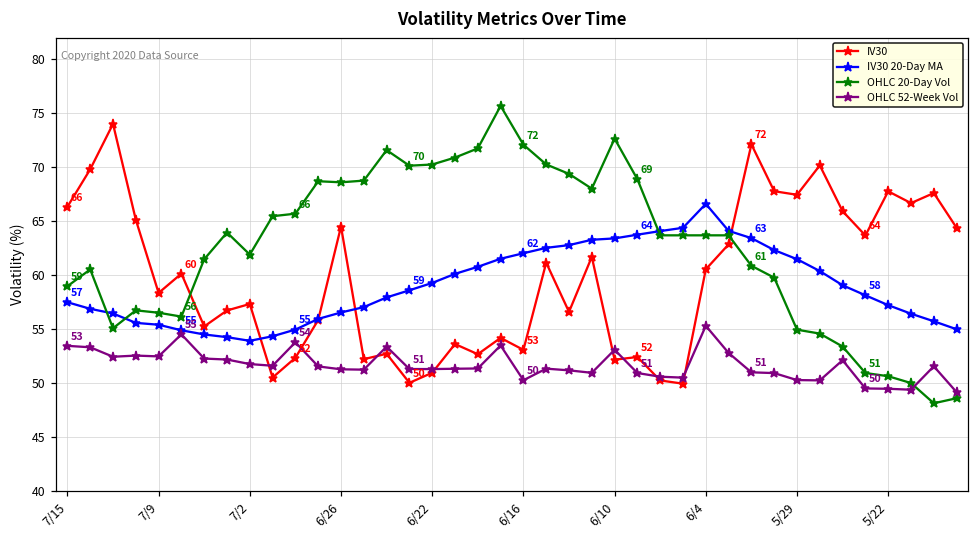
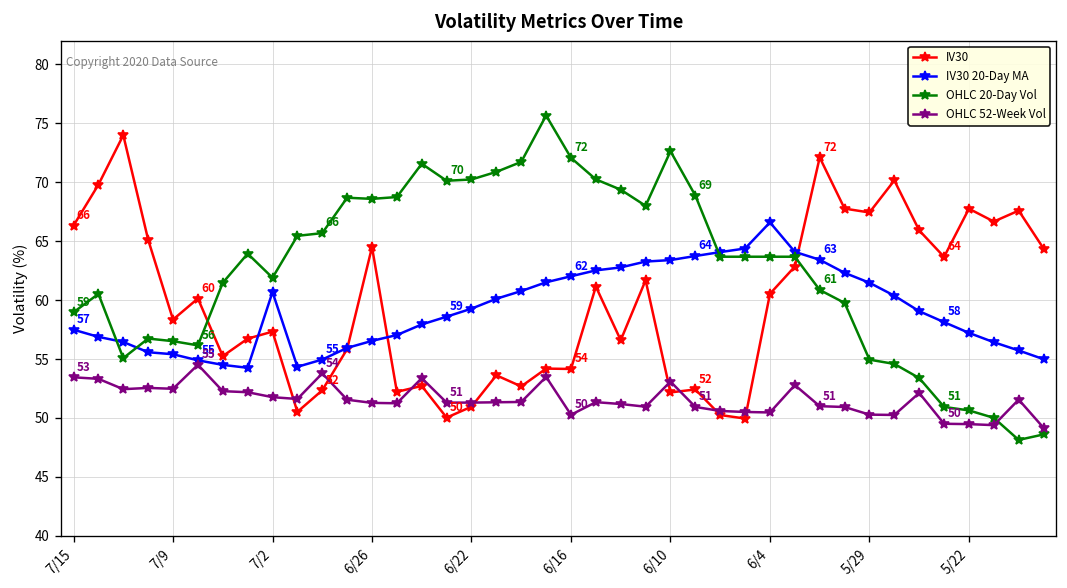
  {
    "IV30": {
      "7/15": 66,
-     "6/16": 53
+     "6/16": 54
    },
    "IV30 20-Day MA": {
-     "7/2": 54,
+     "7/2": 61,
      "6/26": 57,
      "6/10": 63,
      "6/4": 67,
      "5/22": 57
    },
    "OHLC 20-Day Vol": {
      "7/15": 59,
      "6/16": 72
    },
    "OHLC 52-Week Vol": {
      "7/9": 52,
      "7/2": 52,
      "6/26": 51,
      "6/10": 53,
-     "6/4": 55,
+     "6/4": 50,
      "5/29": 50,
      "5/22": 49
    }
  }
